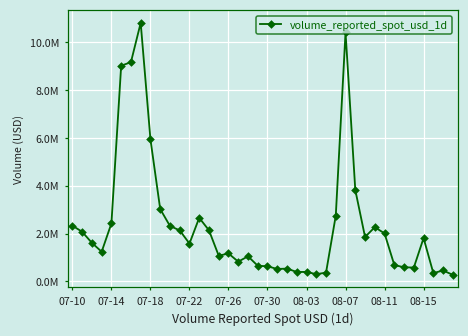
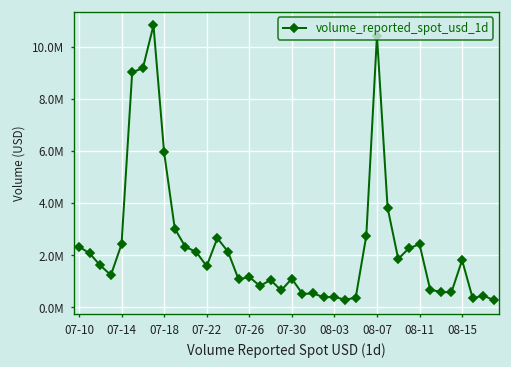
  {
    "07-10": 2300000,
    "07-14": 2400000,
    "07-18": 5900000,
    "07-22": 1600000,
    "07-26": 1200000,
-   "07-30": 600000,
+   "07-30": 1100000,
    "08-03": 400000,
-   "08-11": 2000000,
+   "08-11": 2400000,
    "08-15": 1800000
  }
